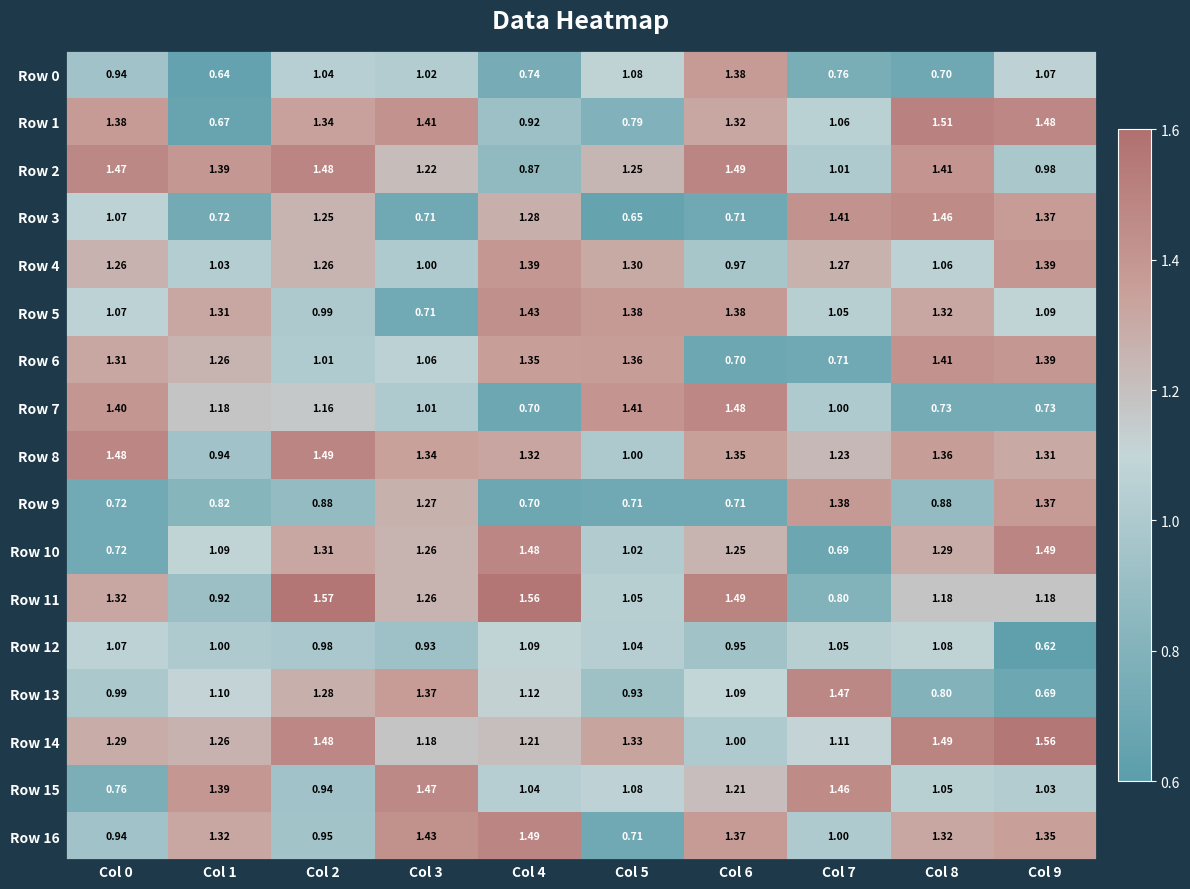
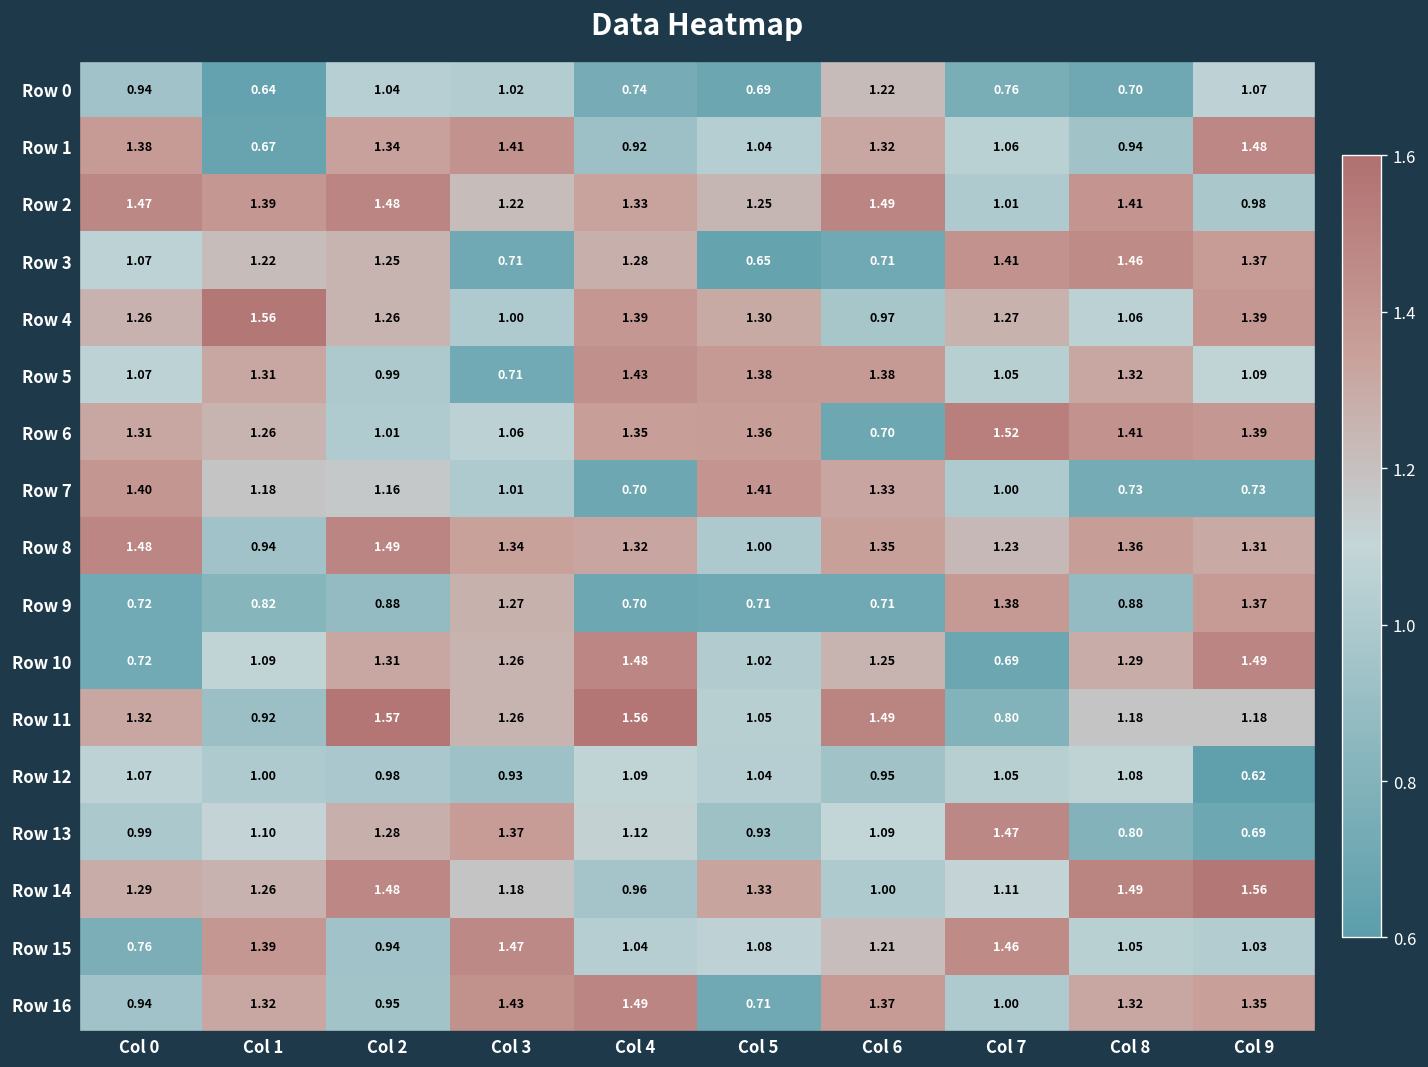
  {
    "Row 0": {
      "Col 0": 0.94,
      "Col 1": 0.64,
      "Col 2": 1.04,
      "Col 3": 1.02,
      "Col 4": 0.74,
-     "Col 5": 1.08,
-     "Col 6": 1.38,
+     "Col 5": 0.69,
+     "Col 6": 1.22,
      "Col 7": 0.76,
      "Col 8": 0.70,
      "Col 9": 1.07
    },
    "Row 1": {
      "Col 0": 1.38,
      "Col 1": 0.67,
      "Col 2": 1.34,
      "Col 3": 1.41,
      "Col 4": 0.92,
-     "Col 5": 0.79,
+     "Col 5": 1.04,
      "Col 6": 1.32,
      "Col 7": 1.06,
-     "Col 8": 1.51,
+     "Col 8": 0.94,
      "Col 9": 1.48
    },
    "Row 2": {
      "Col 0": 1.47,
      "Col 1": 1.39,
      "Col 2": 1.48,
      "Col 3": 1.22,
-     "Col 4": 0.87,
+     "Col 4": 1.33,
      "Col 5": 1.25,
      "Col 6": 1.49,
      "Col 7": 1.01,
      "Col 8": 1.41,
      "Col 9": 0.98
    },
    "Row 3": {
      "Col 0": 1.07,
-     "Col 1": 0.72,
+     "Col 1": 1.22,
      "Col 2": 1.25,
      "Col 3": 0.71,
      "Col 4": 1.28,
      "Col 5": 0.65,
      "Col 6": 0.71,
      "Col 7": 1.41,
      "Col 8": 1.46,
      "Col 9": 1.37
    },
    "Row 4": {
      "Col 0": 1.26,
-     "Col 1": 1.03,
+     "Col 1": 1.56,
      "Col 2": 1.26,
      "Col 3": 1.00,
      "Col 4": 1.39,
      "Col 5": 1.30,
      "Col 6": 0.97,
      "Col 7": 1.27,
      "Col 8": 1.06,
      "Col 9": 1.39
    },
    "Row 5": {
      "Col 0": 1.07,
      "Col 1": 1.31,
      "Col 2": 0.99,
      "Col 3": 0.71,
      "Col 4": 1.43,
      "Col 5": 1.38,
      "Col 6": 1.38,
      "Col 7": 1.05,
      "Col 8": 1.32,
      "Col 9": 1.09
    },
    "Row 6": {
      "Col 0": 1.31,
      "Col 1": 1.26,
      "Col 2": 1.01,
      "Col 3": 1.06,
      "Col 4": 1.35,
      "Col 5": 1.36,
      "Col 6": 0.70,
-     "Col 7": 0.71,
+     "Col 7": 1.52,
      "Col 8": 1.41,
      "Col 9": 1.39
    },
    "Row 7": {
      "Col 0": 1.40,
      "Col 1": 1.18,
      "Col 2": 1.16,
      "Col 3": 1.01,
      "Col 4": 0.70,
      "Col 5": 1.41,
-     "Col 6": 1.48,
+     "Col 6": 1.33,
      "Col 7": 1.00,
      "Col 8": 0.73,
      "Col 9": 0.73
    },
    "Row 8": {
      "Col 0": 1.48,
      "Col 1": 0.94,
      "Col 2": 1.49,
      "Col 3": 1.34,
      "Col 4": 1.32,
      "Col 5": 1.00,
      "Col 6": 1.35,
      "Col 7": 1.23,
      "Col 8": 1.36,
      "Col 9": 1.31
    },
    "Row 9": {
      "Col 0": 0.72,
      "Col 1": 0.82,
      "Col 2": 0.88,
      "Col 3": 1.27,
      "Col 4": 0.70,
      "Col 5": 0.71,
      "Col 6": 0.71,
      "Col 7": 1.38,
      "Col 8": 0.88,
      "Col 9": 1.37
    },
    "Row 10": {
      "Col 0": 0.72,
      "Col 1": 1.09,
      "Col 2": 1.31,
      "Col 3": 1.26,
      "Col 4": 1.48,
      "Col 5": 1.02,
      "Col 6": 1.25,
      "Col 7": 0.69,
      "Col 8": 1.29,
      "Col 9": 1.49
    },
    "Row 11": {
      "Col 0": 1.32,
      "Col 1": 0.92,
      "Col 2": 1.57,
      "Col 3": 1.26,
      "Col 4": 1.56,
      "Col 5": 1.05,
      "Col 6": 1.49,
      "Col 7": 0.80,
      "Col 8": 1.18,
      "Col 9": 1.18
    },
    "Row 12": {
      "Col 0": 1.07,
      "Col 1": 1.00,
      "Col 2": 0.98,
      "Col 3": 0.93,
      "Col 4": 1.09,
      "Col 5": 1.04,
      "Col 6": 0.95,
      "Col 7": 1.05,
      "Col 8": 1.08,
      "Col 9": 0.62
    },
    "Row 13": {
      "Col 0": 0.99,
      "Col 1": 1.10,
      "Col 2": 1.28,
      "Col 3": 1.37,
      "Col 4": 1.12,
      "Col 5": 0.93,
      "Col 6": 1.09,
      "Col 7": 1.47,
      "Col 8": 0.80,
      "Col 9": 0.69
    },
    "Row 14": {
      "Col 0": 1.29,
      "Col 1": 1.26,
      "Col 2": 1.48,
      "Col 3": 1.18,
-     "Col 4": 1.21,
+     "Col 4": 0.96,
      "Col 5": 1.33,
      "Col 6": 1.00,
      "Col 7": 1.11,
      "Col 8": 1.49,
      "Col 9": 1.56
    },
    "Row 15": {
      "Col 0": 0.76,
      "Col 1": 1.39,
      "Col 2": 0.94,
      "Col 3": 1.47,
      "Col 4": 1.04,
      "Col 5": 1.08,
      "Col 6": 1.21,
      "Col 7": 1.46,
      "Col 8": 1.05,
      "Col 9": 1.03
    },
    "Row 16": {
      "Col 0": 0.94,
      "Col 1": 1.32,
      "Col 2": 0.95,
      "Col 3": 1.43,
      "Col 4": 1.49,
      "Col 5": 0.71,
      "Col 6": 1.37,
      "Col 7": 1.00,
      "Col 8": 1.32,
      "Col 9": 1.35
    }
  }
